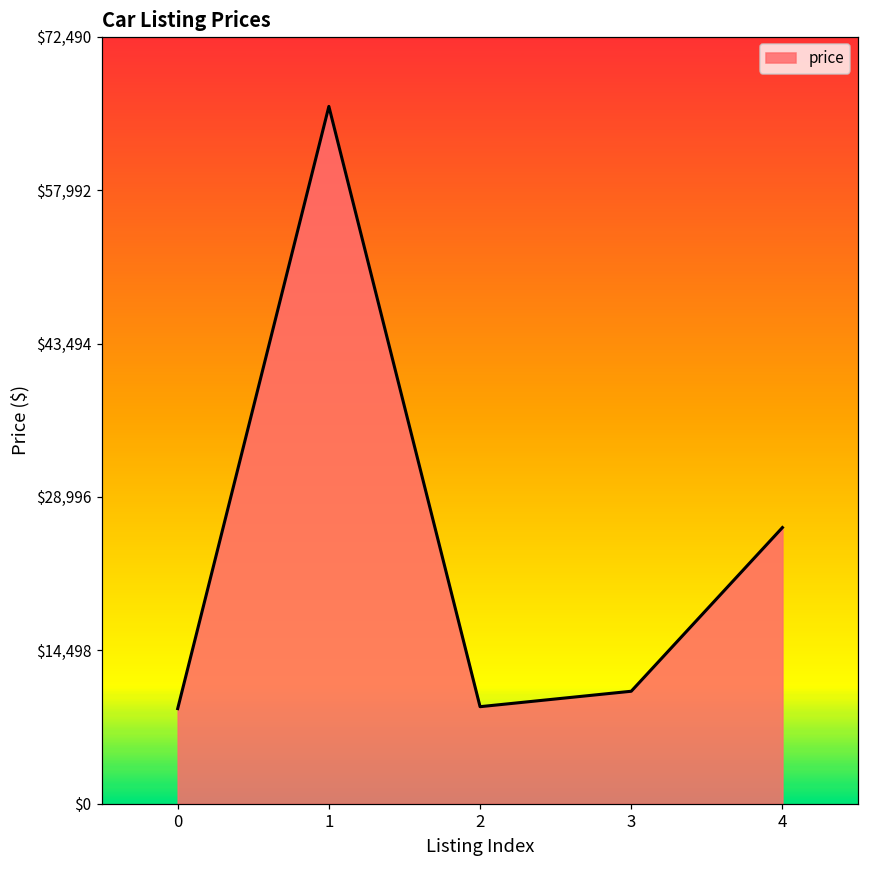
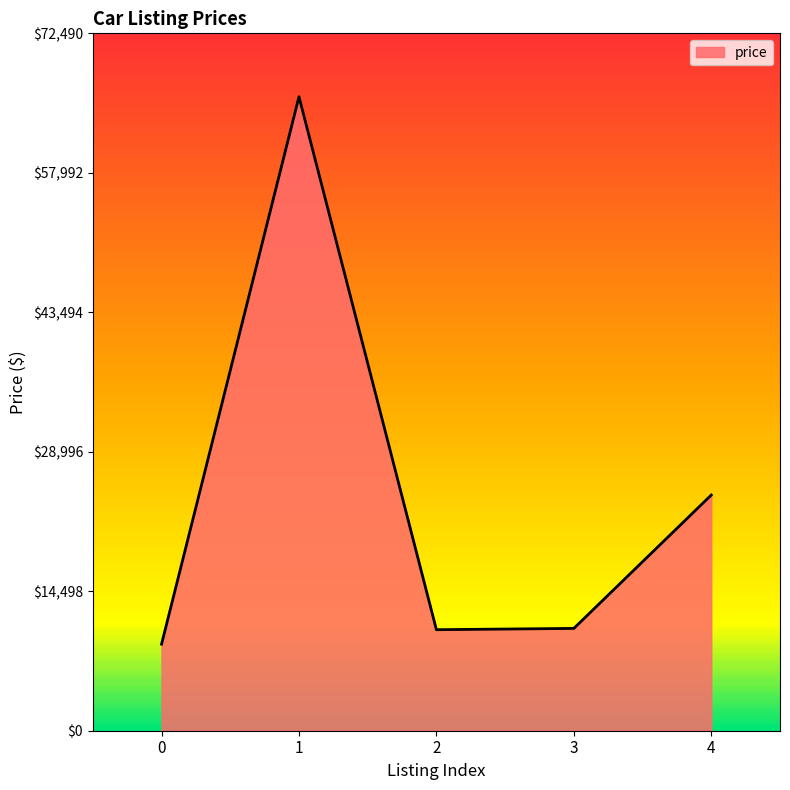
  {
    "0": "$9,000",
    "1": "$66,000",
-   "2": "$9,000",
+   "2": "$11,000",
    "3": "$11,000",
-   "4": "$26,000"
+   "4": "$25,000"
  }
